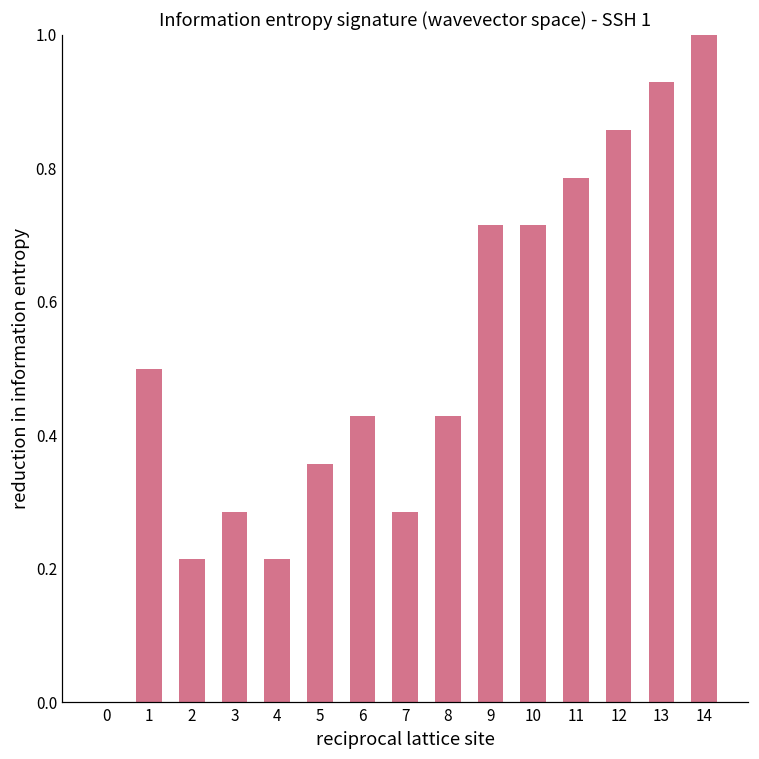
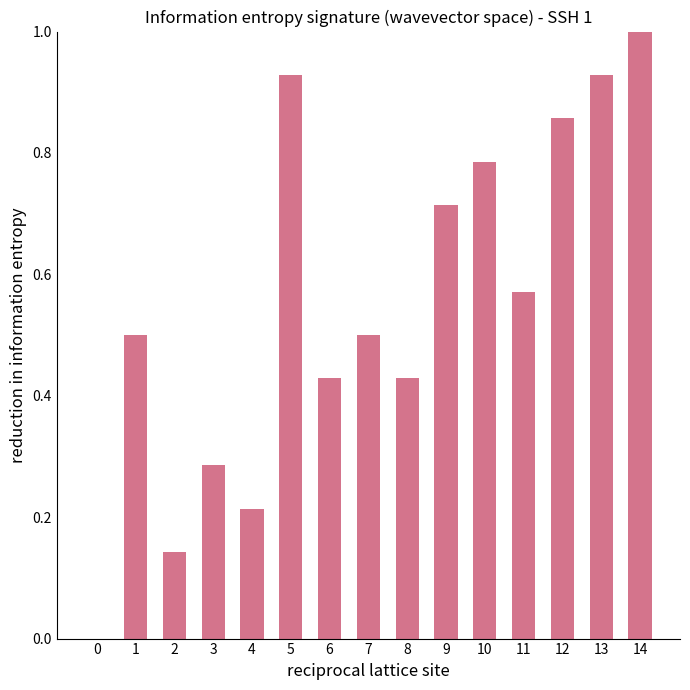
  {
    "0": 0.00,
    "1": 0.50,
-   "2": 0.21,
+   "2": 0.14,
    "3": 0.29,
    "4": 0.21,
-   "5": 0.36,
+   "5": 0.93,
    "6": 0.43,
-   "7": 0.29,
+   "7": 0.50,
    "8": 0.43,
    "9": 0.71,
-   "10": 0.71,
-   "11": 0.79,
+   "10": 0.79,
+   "11": 0.57,
    "12": 0.86,
    "13": 0.93,
    "14": 1.00
  }
